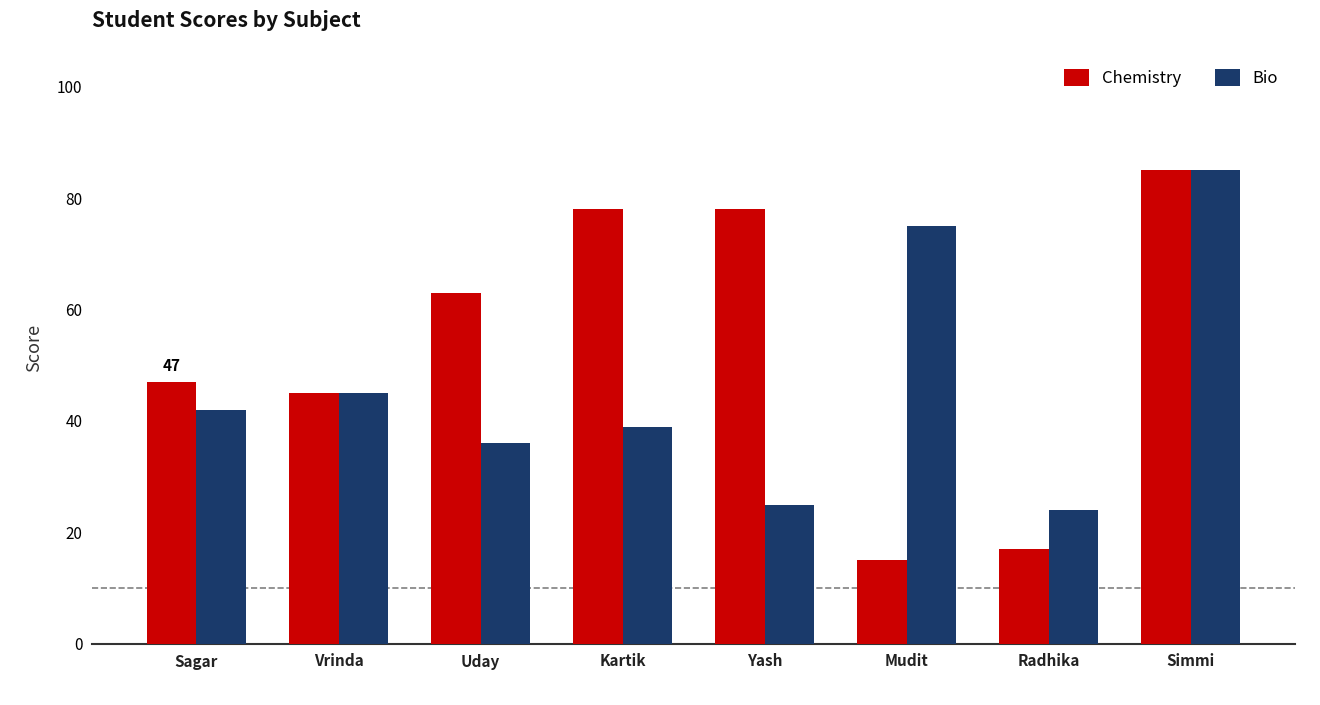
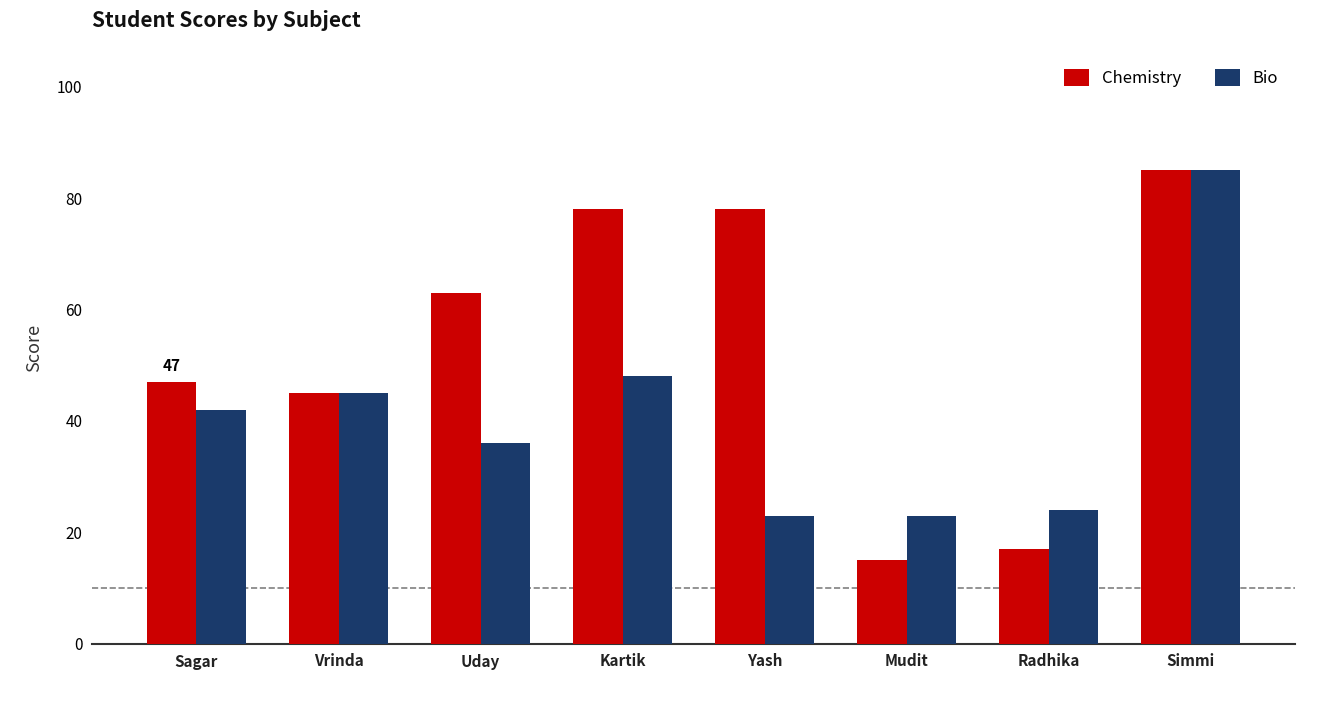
  {
    "Chemistry": {
      "Sagar": 47
    },
    "Bio": {
      "Sagar": 42,
      "Vrinda": 45,
      "Uday": 36,
-     "Kartik": 39,
-     "Yash": 25,
-     "Mudit": 75,
+     "Kartik": 48,
+     "Yash": 23,
+     "Mudit": 23,
      "Radhika": 24,
      "Simmi": 85
    }
  }
